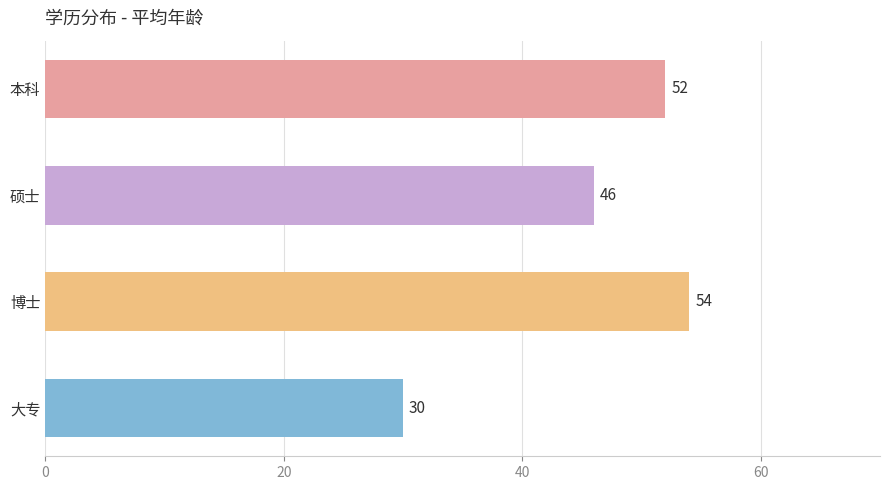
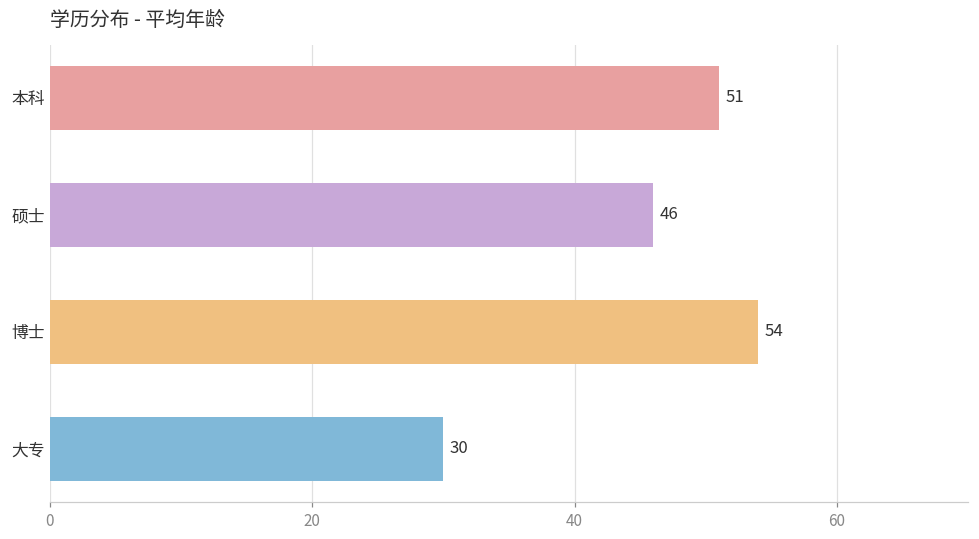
  {
-   "本科": 52,
+   "本科": 51,
    "硕士": 46,
    "博士": 54,
    "大专": 30
  }
